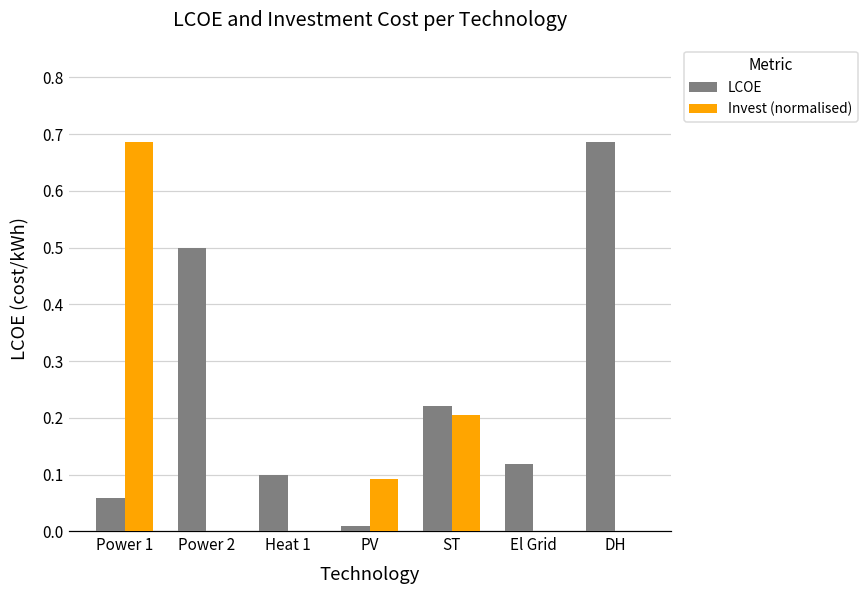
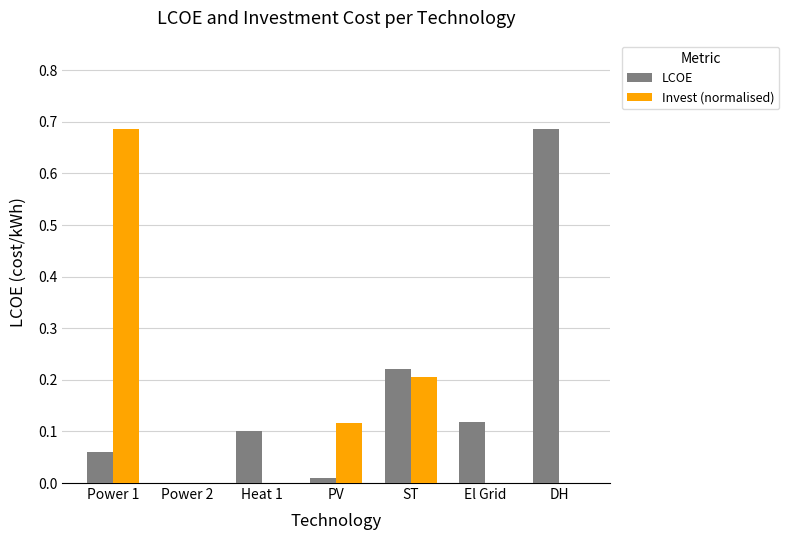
  {
    "LCOE": {
      "Power 1": 0.06,
-     "Power 2": 0.5,
+     "Power 2": 0.0,
      "Heat 1": 0.1,
      "PV": 0.01,
      "ST": 0.22,
      "El Grid": 0.12,
      "DH": 0.69
    },
    "Invest (normalised)": {
      "Power 1": 0.69,
      "Power 2": 0.00,
      "Heat 1": 0.00,
-     "PV": 0.09,
+     "PV": 0.12,
      "ST": 0.21,
      "El Grid": 0.00,
      "DH": 0.00
    }
  }
